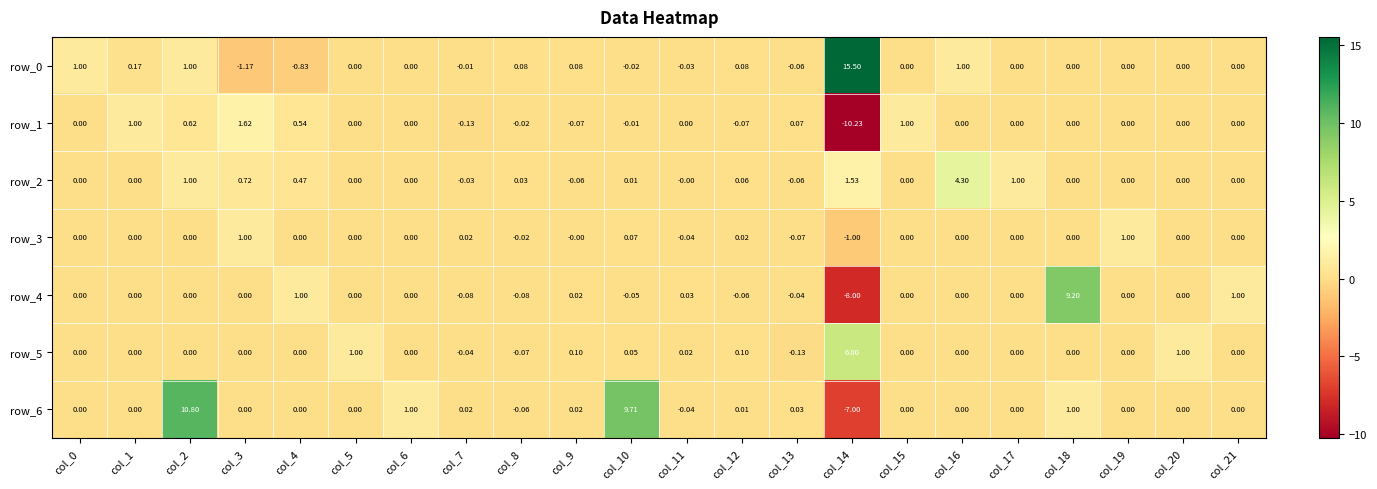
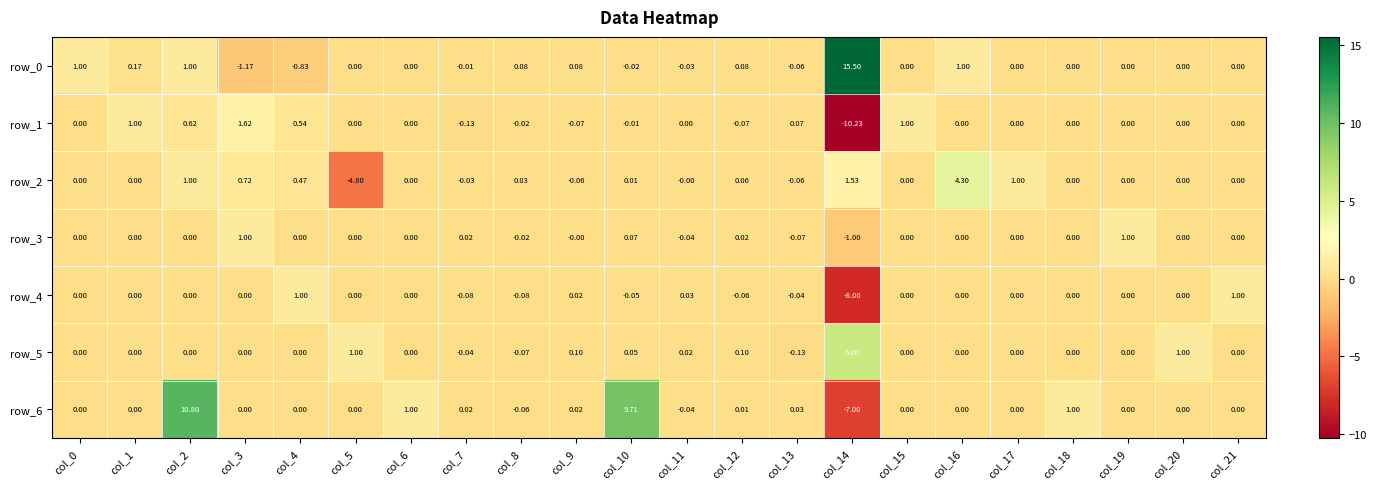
  {
    "row_0": {
      "col_0": 1.00,
      "col_1": 0.17,
      "col_2": 1.00,
      "col_3": -1.17,
      "col_4": -0.83,
      "col_5": 0.00,
      "col_6": 0.00,
      "col_7": -0.01,
      "col_8": 0.08,
      "col_9": 0.08,
      "col_10": -0.02,
      "col_11": -0.03,
      "col_12": 0.08,
      "col_13": -0.06,
      "col_14": 15.50,
      "col_15": 0.00,
      "col_16": 1.00,
      "col_17": 0.00,
      "col_18": 0.00,
      "col_19": 0.00,
      "col_20": 0.00,
      "col_21": 0.00
    },
    "row_1": {
      "col_0": 0.00,
      "col_1": 1.00,
      "col_2": 0.62,
      "col_3": 1.62,
      "col_4": 0.54,
      "col_5": 0.00,
      "col_6": 0.00,
      "col_7": -0.13,
      "col_8": -0.02,
      "col_9": -0.07,
      "col_10": -0.01,
      "col_11": 0.00,
      "col_12": -0.07,
      "col_13": 0.07,
      "col_14": -10.23,
      "col_15": 1.00,
      "col_16": 0.00,
      "col_17": 0.00,
      "col_18": 0.00,
      "col_19": 0.00,
      "col_20": 0.00,
      "col_21": 0.00
    },
    "row_2": {
      "col_0": 0.00,
      "col_1": 0.00,
      "col_2": 1.00,
      "col_3": 0.72,
      "col_4": 0.47,
-     "col_5": 0.00,
+     "col_5": -4.80,
      "col_6": 0.00,
      "col_7": -0.03,
      "col_8": 0.03,
      "col_9": -0.06,
      "col_10": 0.01,
      "col_11": -0.00,
      "col_12": 0.06,
      "col_13": -0.06,
      "col_14": 1.53,
      "col_15": 0.00,
      "col_16": 4.30,
      "col_17": 1.00,
      "col_18": 0.00,
      "col_19": 0.00,
      "col_20": 0.00,
      "col_21": 0.00
    },
    "row_3": {
      "col_0": 0.00,
      "col_1": 0.00,
      "col_2": 0.00,
      "col_3": 1.00,
      "col_4": 0.00,
      "col_5": 0.00,
      "col_6": 0.00,
      "col_7": 0.02,
      "col_8": -0.02,
      "col_9": -0.00,
      "col_10": 0.07,
      "col_11": -0.04,
      "col_12": 0.02,
      "col_13": -0.07,
      "col_14": -1.00,
      "col_15": 0.00,
      "col_16": 0.00,
      "col_17": 0.00,
      "col_18": 0.00,
      "col_19": 1.00,
      "col_20": 0.00,
      "col_21": 0.00
    },
    "row_4": {
      "col_0": 0.00,
      "col_1": 0.00,
      "col_2": 0.00,
      "col_3": 0.00,
      "col_4": 1.00,
      "col_5": 0.00,
      "col_6": 0.00,
      "col_7": -0.08,
      "col_8": -0.08,
      "col_9": 0.02,
      "col_10": -0.05,
      "col_11": 0.03,
      "col_12": -0.06,
      "col_13": -0.04,
      "col_14": -8.00,
      "col_15": 0.00,
      "col_16": 0.00,
      "col_17": 0.00,
-     "col_18": 9.20,
+     "col_18": 0.00,
      "col_19": 0.00,
      "col_20": 0.00,
      "col_21": 1.00
    },
    "row_5": {
      "col_0": 0.00,
      "col_1": 0.00,
      "col_2": 0.00,
      "col_3": 0.00,
      "col_4": 0.00,
      "col_5": 1.00,
      "col_6": 0.00,
      "col_7": -0.04,
      "col_8": -0.07,
      "col_9": 0.10,
      "col_10": 0.05,
      "col_11": 0.02,
      "col_12": 0.10,
      "col_13": -0.13,
      "col_14": 6.00,
      "col_15": 0.00,
      "col_16": 0.00,
      "col_17": 0.00,
      "col_18": 0.00,
      "col_19": 0.00,
      "col_20": 1.00,
      "col_21": 0.00
    },
    "row_6": {
      "col_0": 0.00,
      "col_1": 0.00,
      "col_2": 10.80,
      "col_3": 0.00,
      "col_4": 0.00,
      "col_5": 0.00,
      "col_6": 1.00,
      "col_7": 0.02,
      "col_8": -0.06,
      "col_9": 0.02,
      "col_10": 9.71,
      "col_11": -0.04,
      "col_12": 0.01,
      "col_13": 0.03,
      "col_14": -7.00,
      "col_15": 0.00,
      "col_16": 0.00,
      "col_17": 0.00,
      "col_18": 1.00,
      "col_19": 0.00,
      "col_20": 0.00,
      "col_21": 0.00
    }
  }
